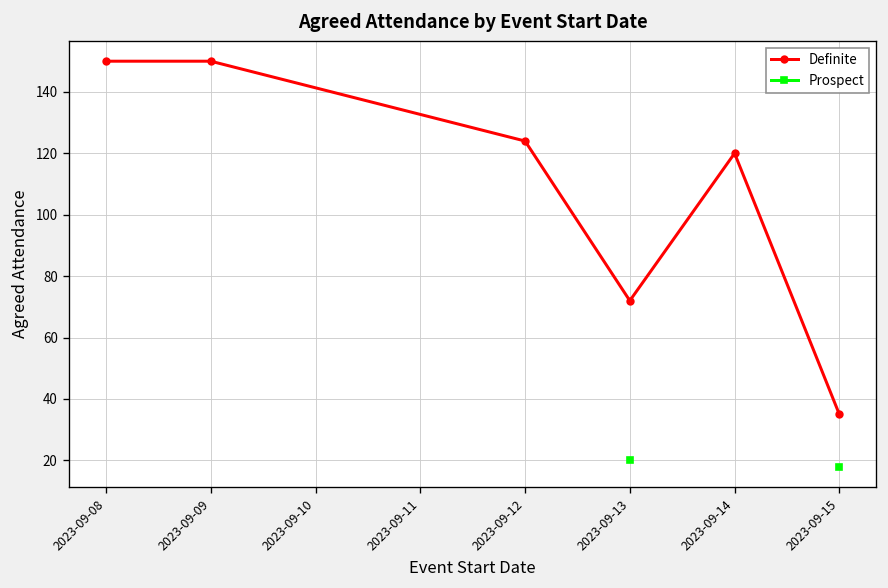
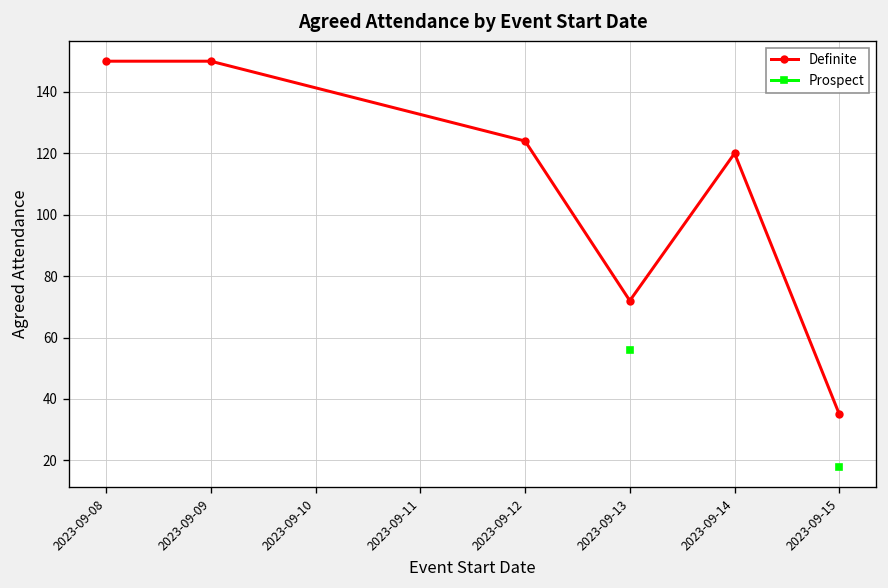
  {
    "Definite": {
      "2023-09-08": 150,
      "2023-09-09": 150,
      "2023-09-12": 124,
      "2023-09-13": 72,
      "2023-09-14": 120,
      "2023-09-15": 35
    },
    "Prospect": {
-     "2023-09-13": 20,
+     "2023-09-13": 56,
      "2023-09-15": 18
    }
  }
